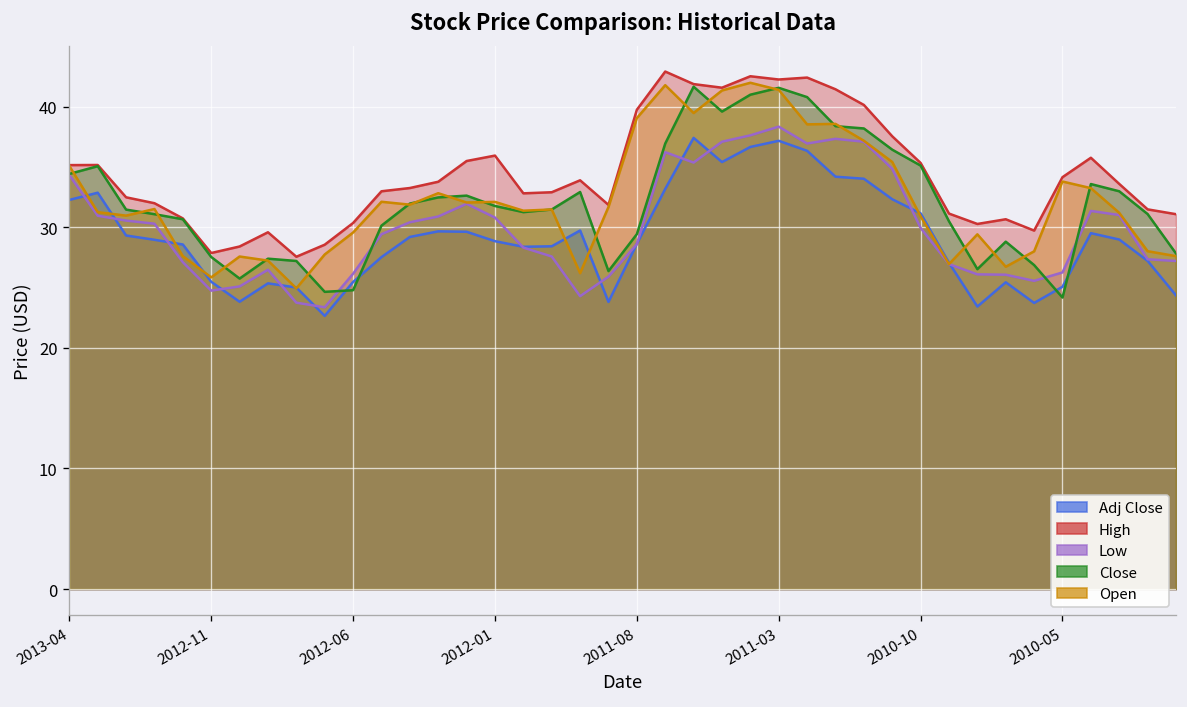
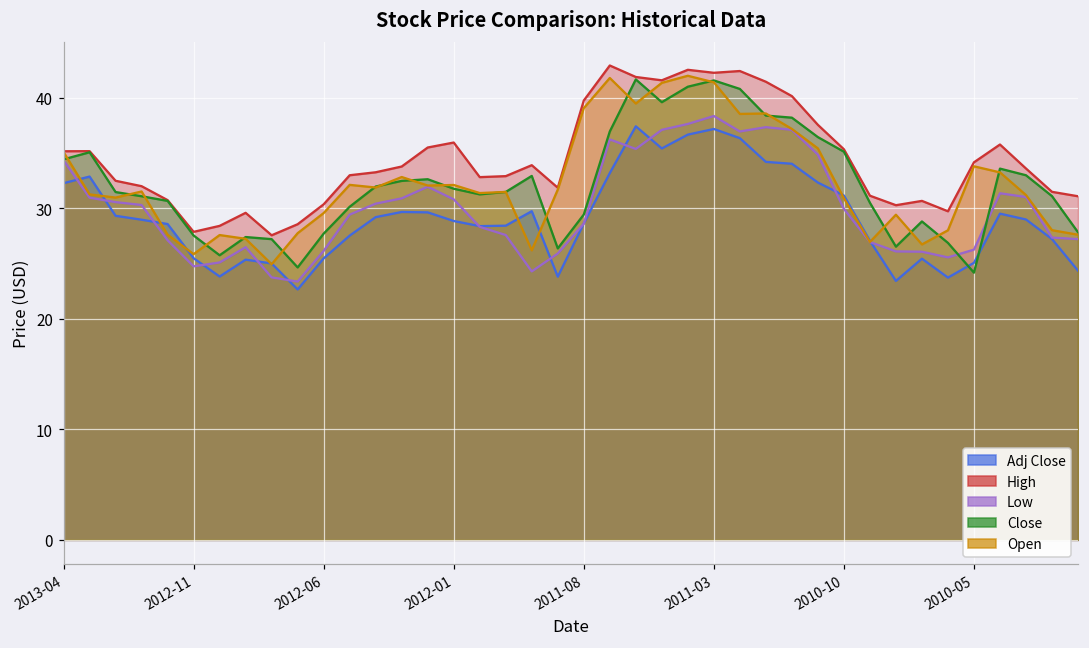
  {
    "Close": {
      "2012-11": 27.5,
-     "2012-06": 24.8,
+     "2012-06": 27.7,
      "2012-01": 31.8,
      "2011-08": 29.4,
      "2010-05": 24.2
    }
  }
